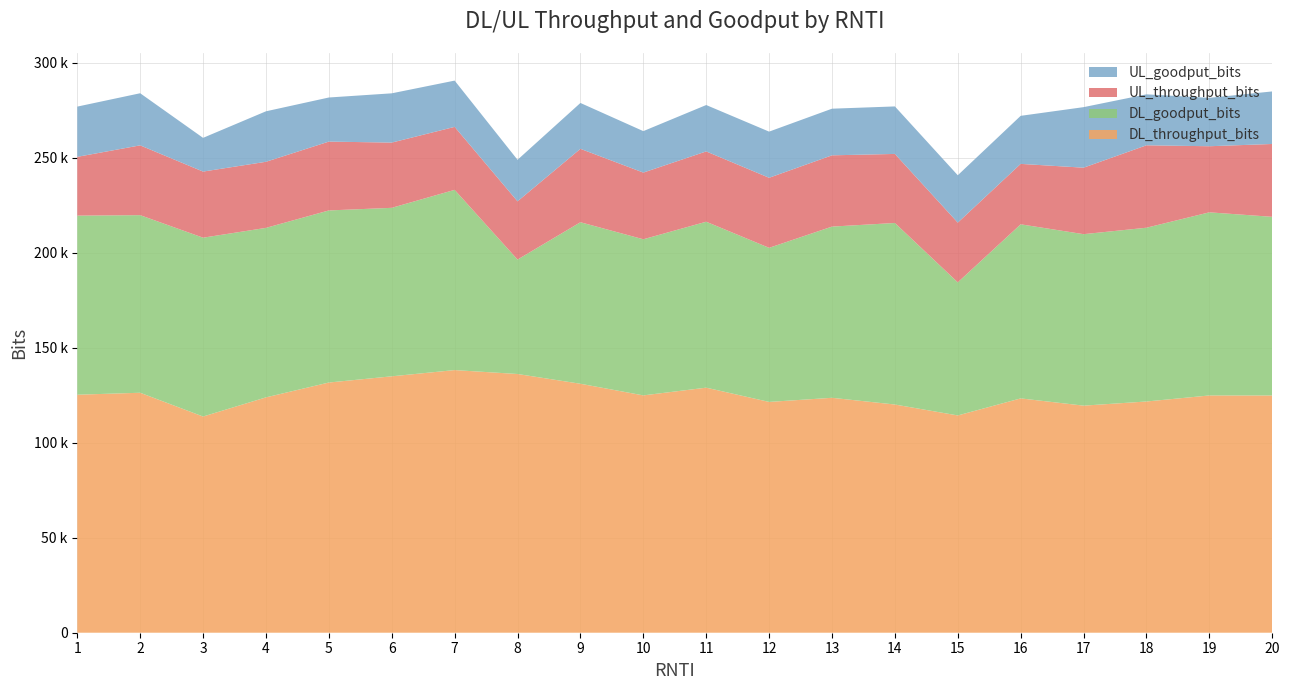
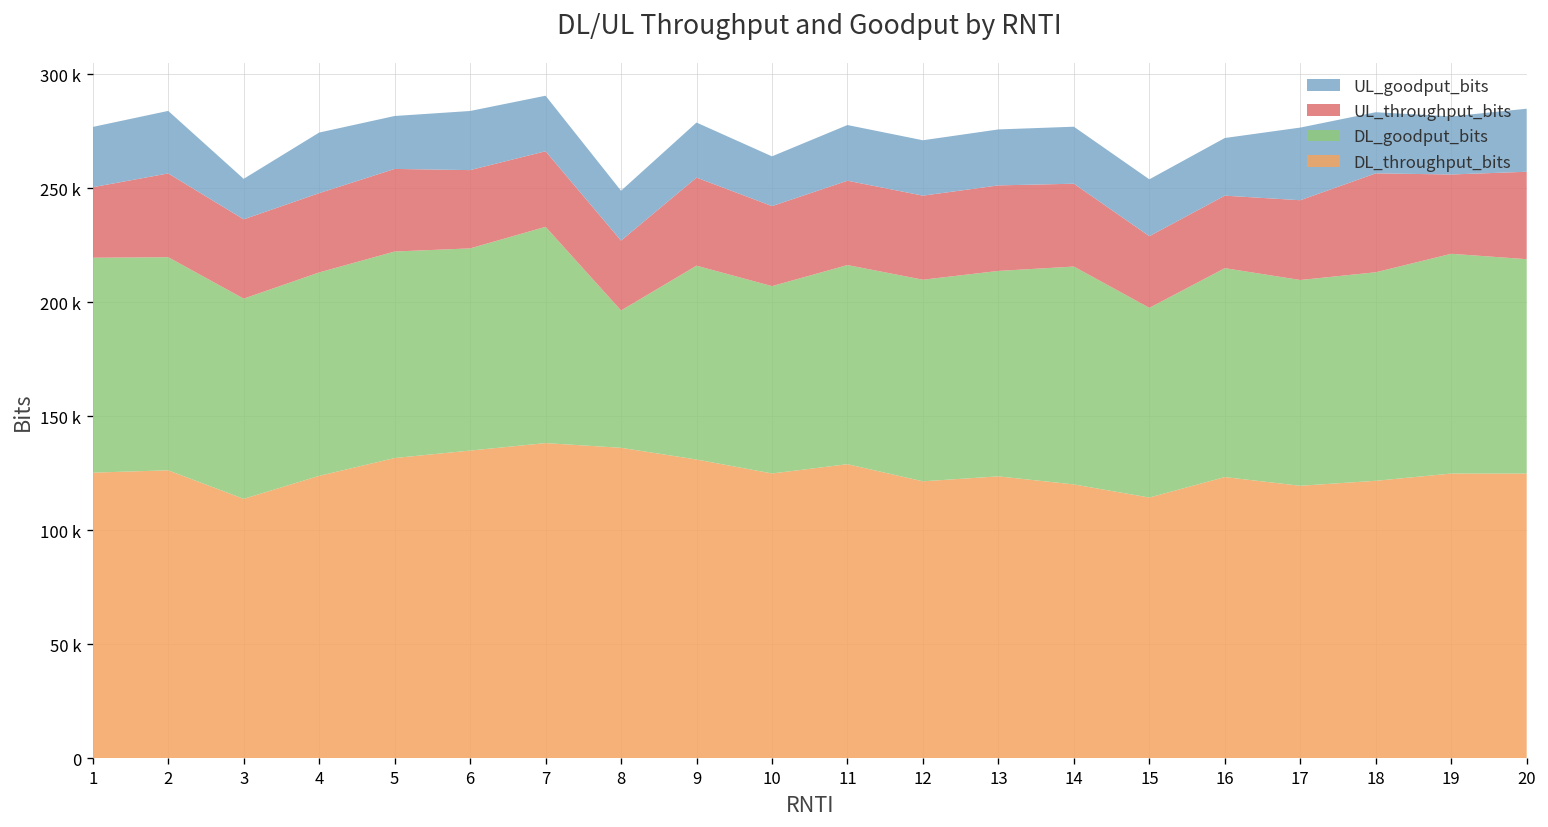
  {
    "DL_goodput_bits": {
      "1": 94000,
      "2": 93000,
-     "3": 94000,
+     "3": 88000,
      "4": 89000,
      "5": 91000,
      "6": 89000,
      "7": 95000,
      "8": 60000,
      "9": 85000,
      "10": 82000,
      "11": 87000,
-     "12": 81000,
+     "12": 88000,
      "13": 90000,
      "14": 96000,
-     "15": 70000,
+     "15": 83000,
      "16": 92000,
      "17": 90000,
      "18": 91000,
      "19": 96000,
      "20": 94000
    },
    "UL_goodput_bits": {
      "1": 26000,
      "2": 27000,
      "3": 18000,
      "4": 27000,
      "5": 23000,
      "6": 26000,
      "7": 24000,
      "8": 22000,
      "9": 24000,
      "10": 22000,
      "11": 24000,
      "12": 24000,
      "13": 25000,
      "14": 25000,
      "15": 25000,
      "16": 25000,
      "17": 32000,
      "18": 27000,
      "19": 25000,
      "20": 28000
    }
  }
